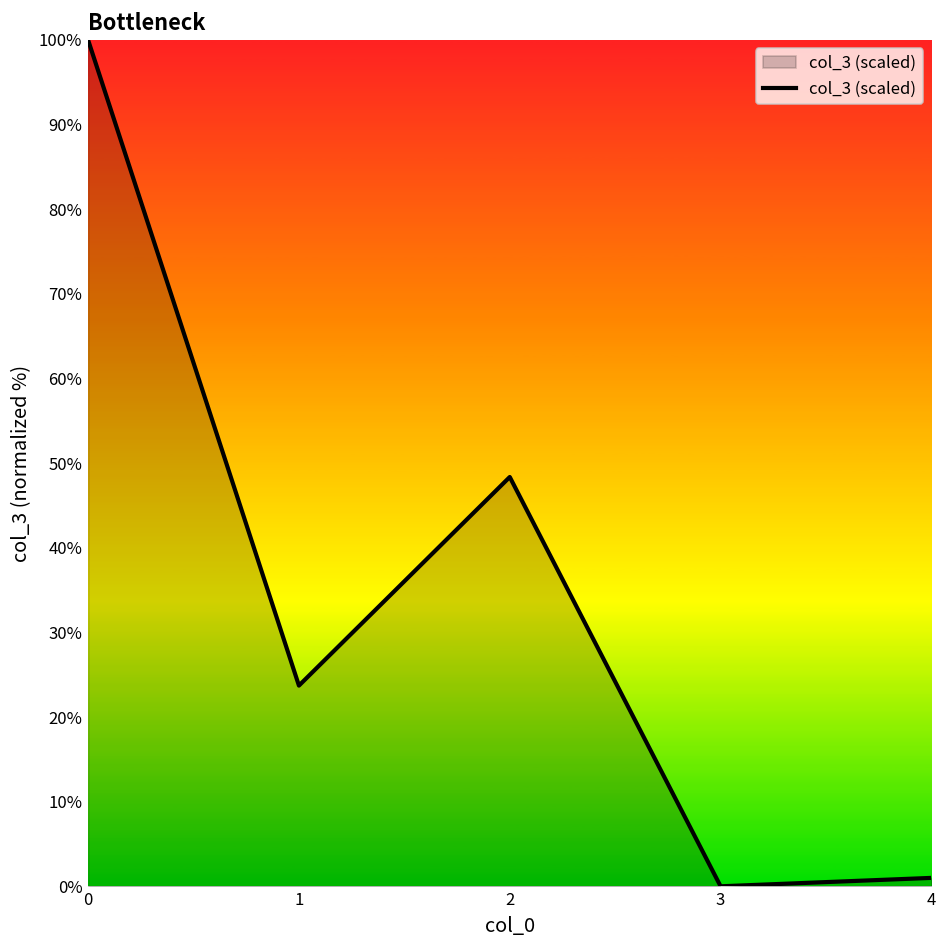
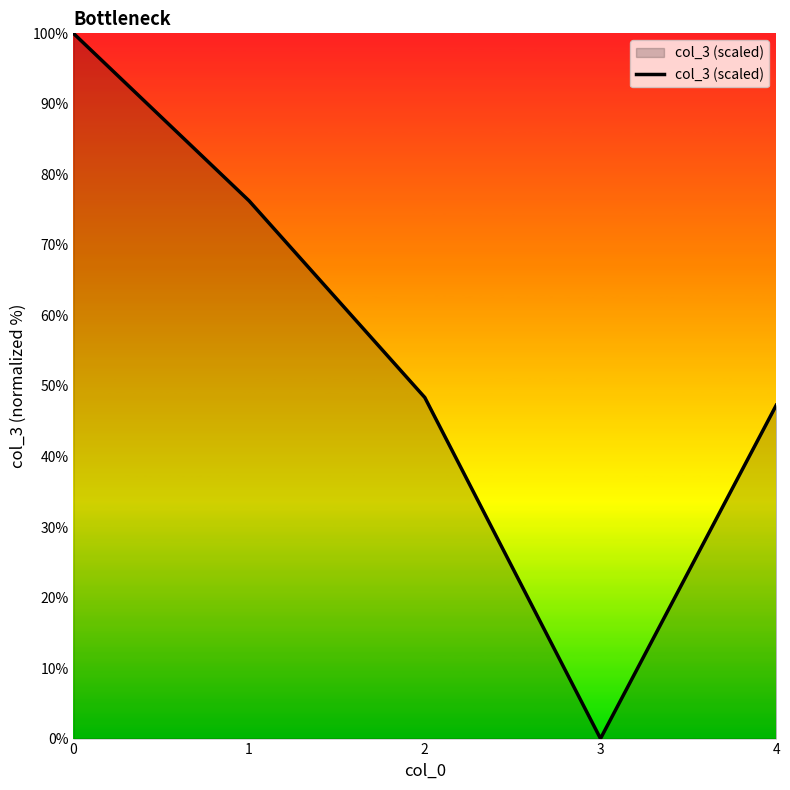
  {
    "0": "100%",
-   "1": "24%",
+   "1": "76%",
    "2": "48%",
    "3": "0%",
-   "4": "1%"
+   "4": "47%"
  }
